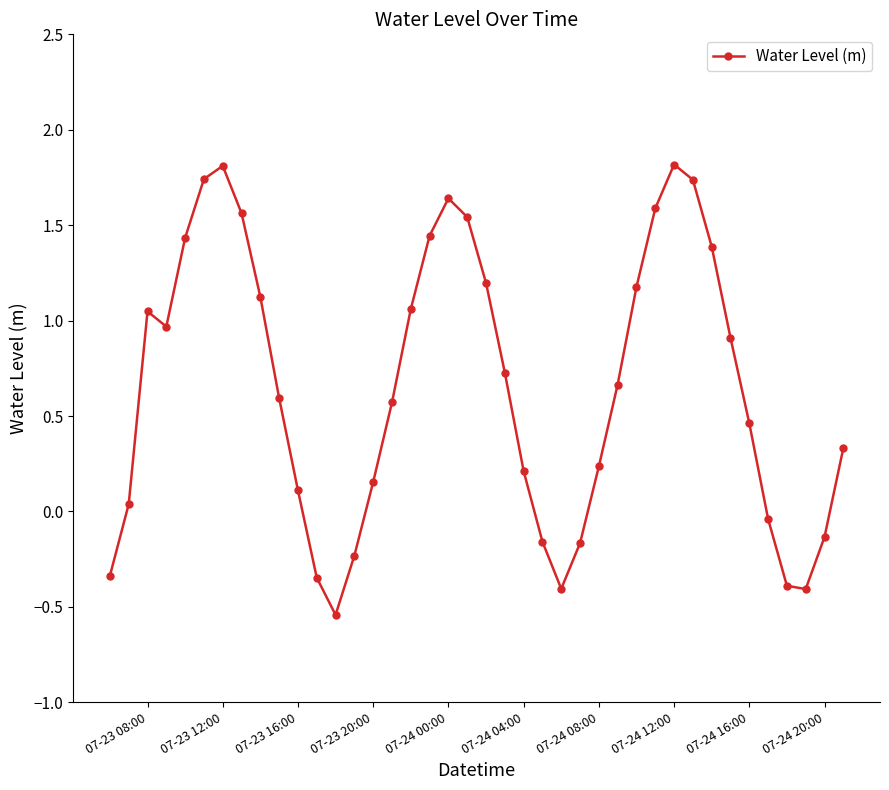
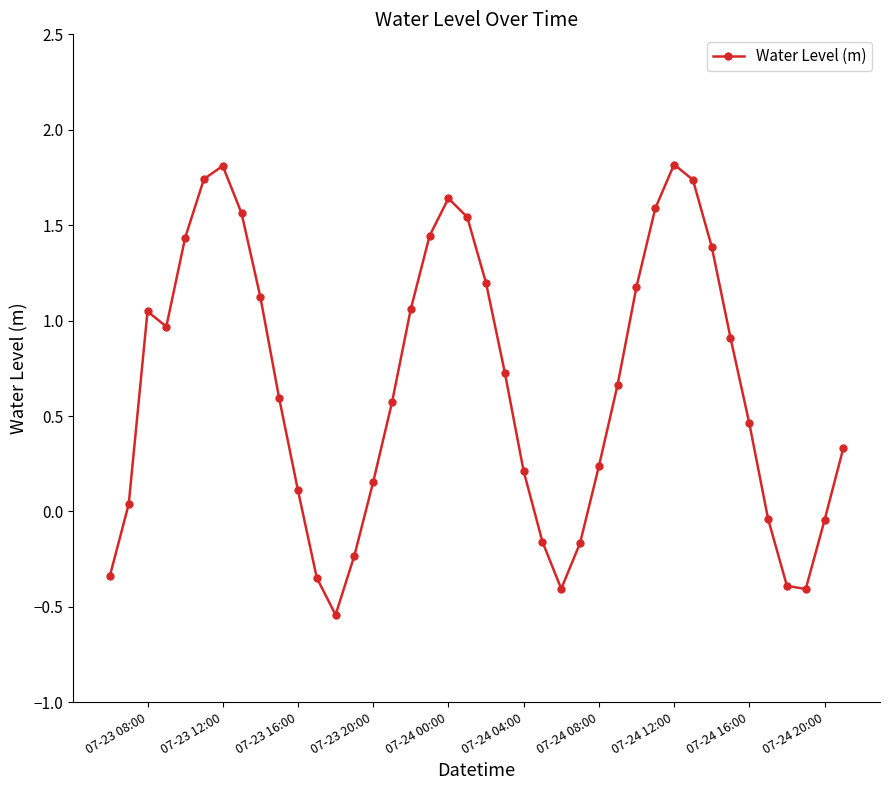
  {
    "07-23 08:00": 1.05,
    "07-23 12:00": 1.81,
    "07-23 16:00": 0.11,
    "07-23 20:00": 0.15,
    "07-24 00:00": 1.64,
    "07-24 04:00": 0.21,
    "07-24 08:00": 0.24,
    "07-24 12:00": 1.82,
    "07-24 16:00": 0.46,
-   "07-24 20:00": -0.13
+   "07-24 20:00": -0.05
  }
